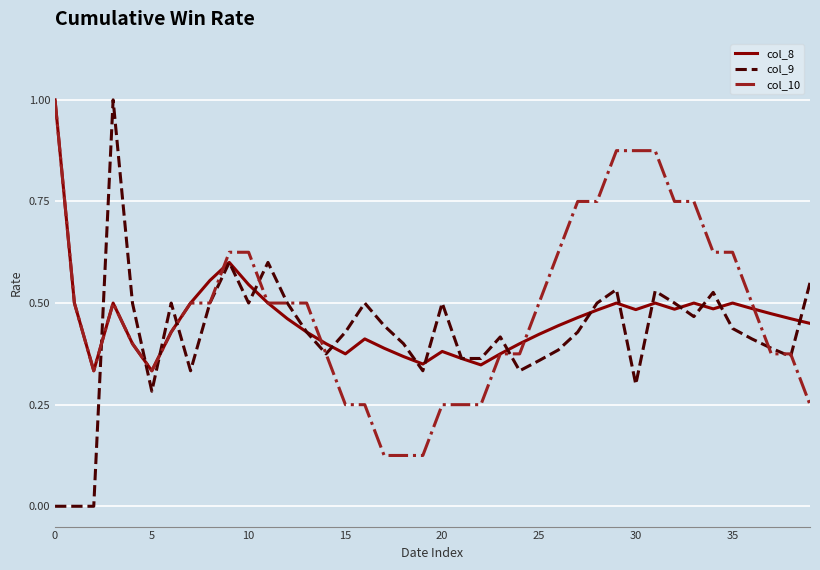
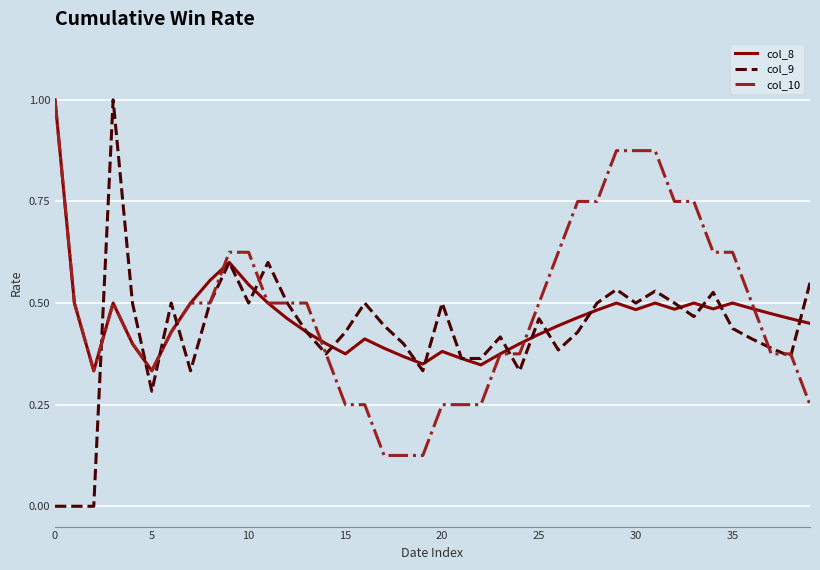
  {
    "col_9": {
      "0": 0.00,
      "5": 0.28,
      "10": 0.50,
      "15": 0.43,
      "20": 0.50,
-     "25": 0.36,
-     "30": 0.3,
+     "25": 0.46,
+     "30": 0.5,
      "35": 0.44
    }
  }
